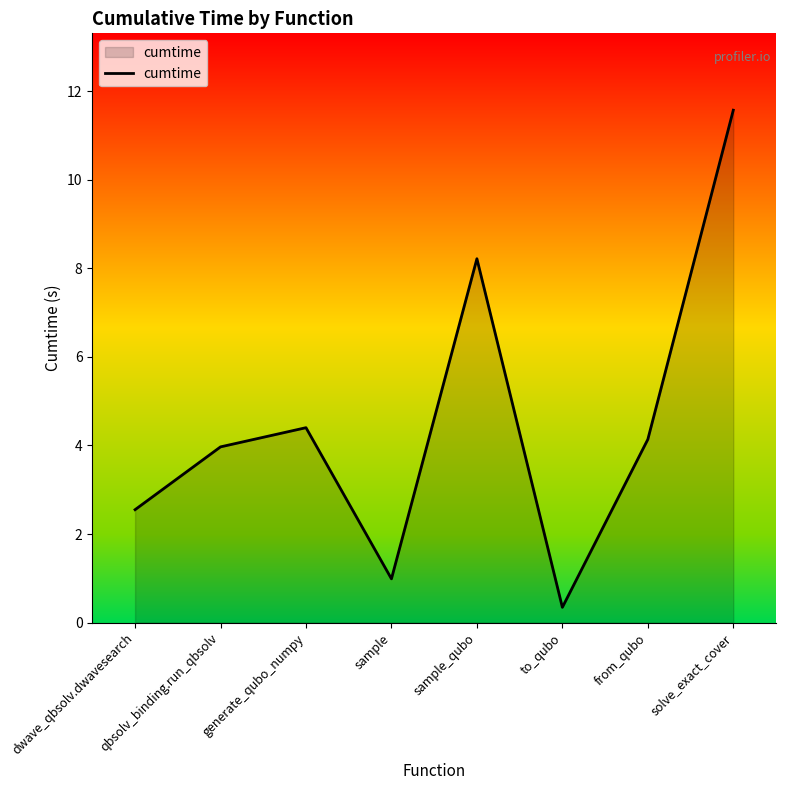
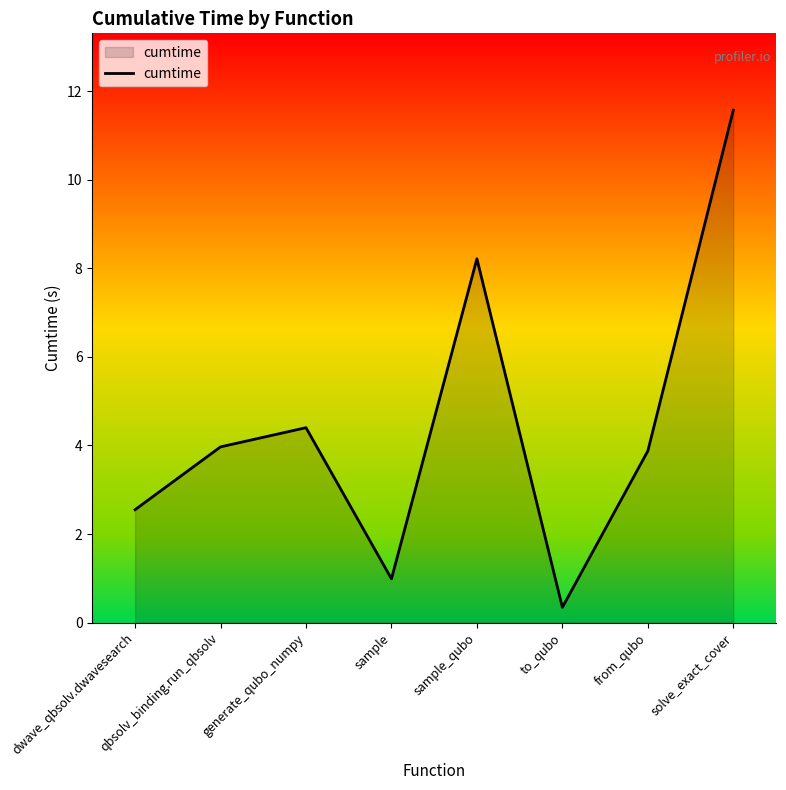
  {
    "dwave_qbsolv.dwavesearch": 2.6,
    "qbsolv_binding.run_qbsolv": 4.0,
    "generate_qubo_numpy": 4.4,
    "sample": 1.0,
    "sample_qubo": 8.2,
    "to_qubo": 0.3,
-   "from_qubo": 4.1,
+   "from_qubo": 3.9,
    "solve_exact_cover": 11.6
  }
